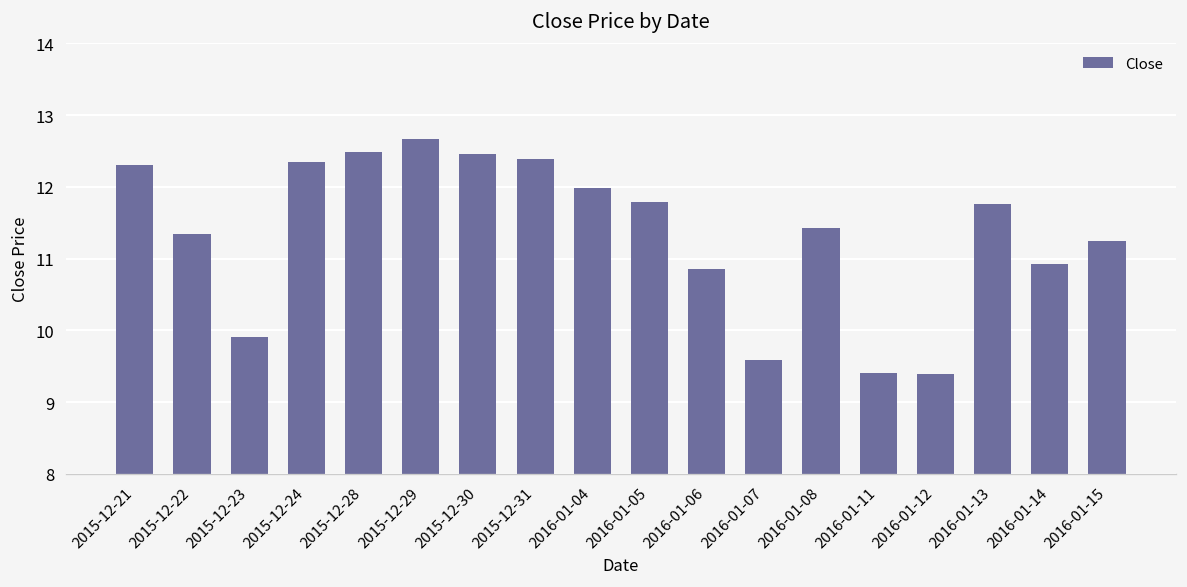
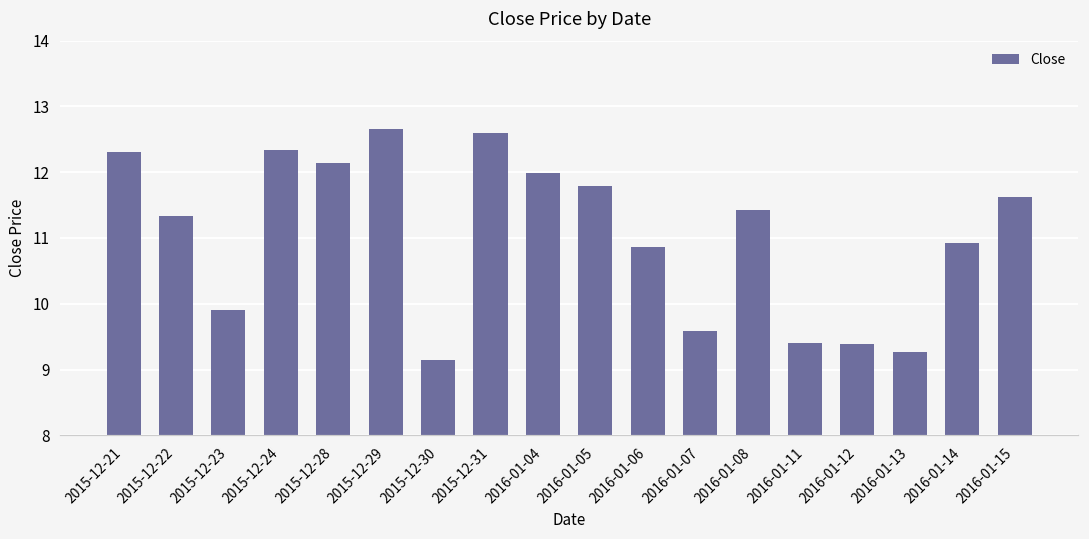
  {
    "2015-12-21": 12.3,
    "2015-12-22": 11.3,
    "2015-12-23": 9.9,
    "2015-12-24": 12.3,
-   "2015-12-28": 12.5,
+   "2015-12-28": 12.1,
    "2015-12-29": 12.7,
-   "2015-12-30": 12.5,
-   "2015-12-31": 12.4,
+   "2015-12-30": 9.1,
+   "2015-12-31": 12.6,
    "2016-01-04": 12.0,
    "2016-01-05": 11.8,
    "2016-01-06": 10.9,
    "2016-01-07": 9.6,
    "2016-01-08": 11.4,
    "2016-01-11": 9.4,
    "2016-01-12": 9.4,
-   "2016-01-13": 11.8,
+   "2016-01-13": 9.3,
    "2016-01-14": 10.9,
-   "2016-01-15": 11.2
+   "2016-01-15": 11.6
  }
